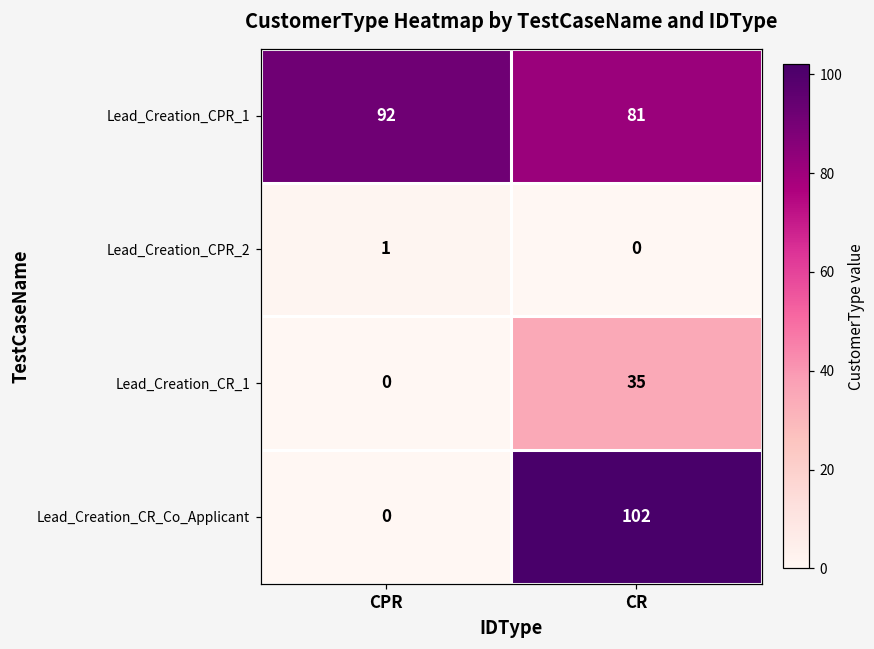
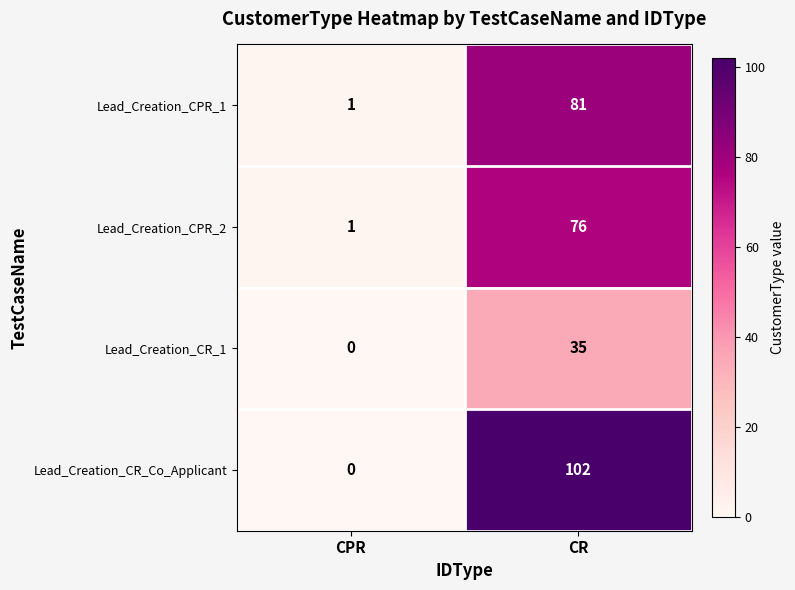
  {
    "Lead_Creation_CPR_1": {
-     "CPR": 92,
+     "CPR": 1,
      "CR": 81
    },
    "Lead_Creation_CPR_2": {
      "CPR": 1,
-     "CR": 0
+     "CR": 76
    },
    "Lead_Creation_CR_1": {
      "CPR": 0,
      "CR": 35
    },
    "Lead_Creation_CR_Co_Applicant": {
      "CPR": 0,
      "CR": 102
    }
  }
